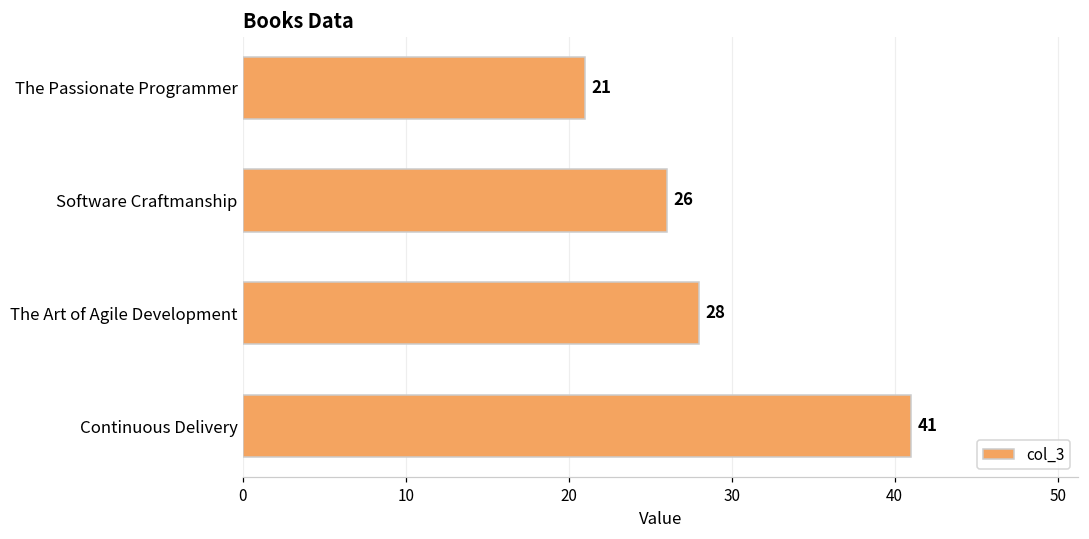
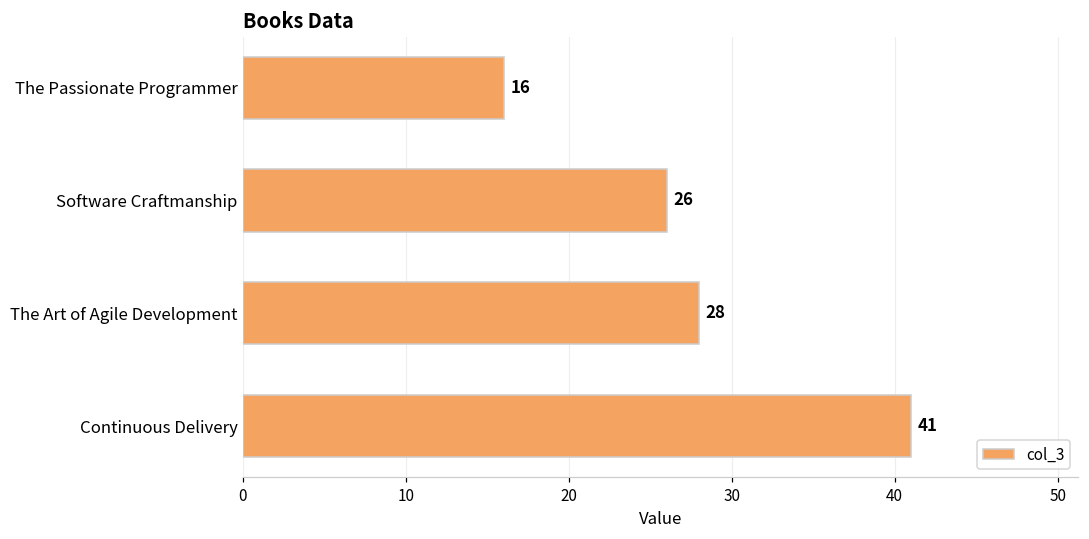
  {
-   "The Passionate Programmer": 21,
+   "The Passionate Programmer": 16,
    "Software Craftmanship": 26,
    "The Art of Agile Development": 28,
    "Continuous Delivery": 41
  }
